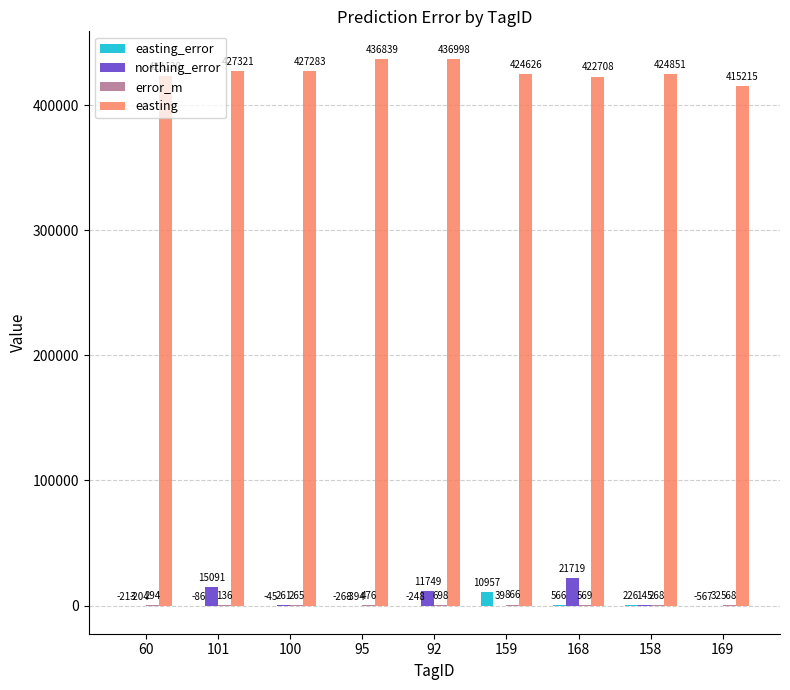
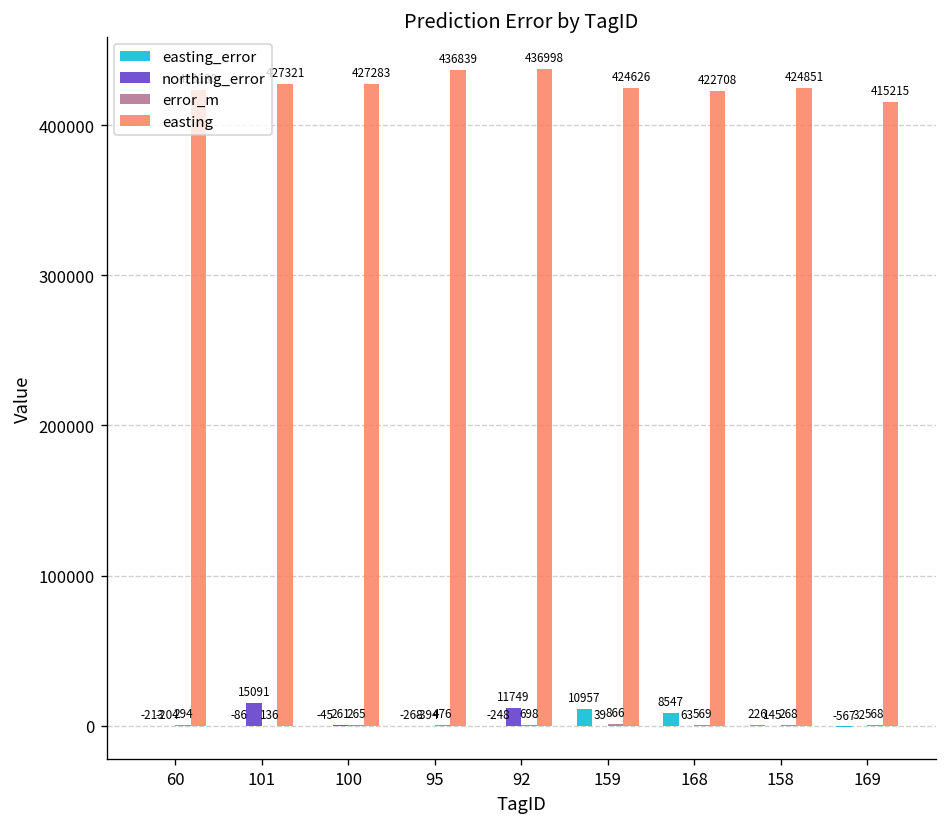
  {
    "easting_error": {
      "101": -86,
      "92": -248,
      "159": 10957,
-     "168": 566,
+     "168": 8547,
      "169": -567
    },
    "northing_error": {
      "101": 15091,
      "92": 11749,
      "159": 39,
-     "168": 21719
+     "168": 63
    },
    "error_m": {
      "101": 136,
      "92": 698,
      "159": 866,
      "168": 569,
      "169": 568
    },
    "easting": {
      "100": 427283,
      "95": 436839,
      "92": 436998,
      "159": 424626,
      "168": 422708,
      "158": 424851,
      "169": 415215
    }
  }
